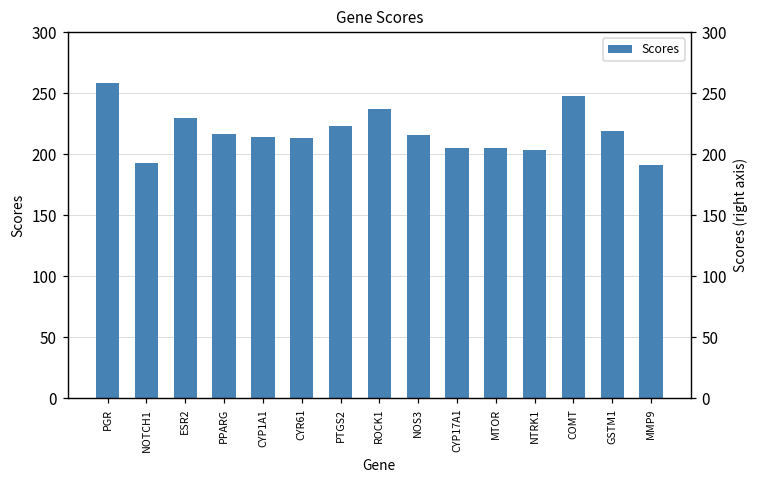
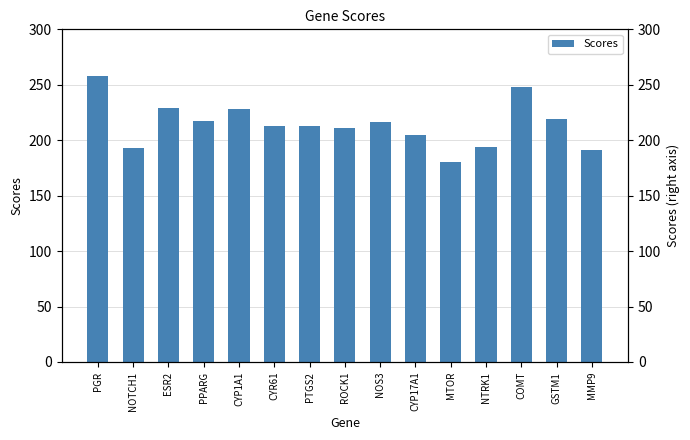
  {
    "PGR": 258,
    "NOTCH1": 193,
    "ESR2": 229,
    "PPARG": 217,
-   "CYP1A1": 214,
+   "CYP1A1": 228,
    "CYR61": 213,
-   "PTGS2": 223,
-   "ROCK1": 237,
+   "PTGS2": 213,
+   "ROCK1": 211,
    "NOS3": 216,
    "CYP17A1": 205,
-   "MTOR": 205,
-   "NTRK1": 204,
+   "MTOR": 181,
+   "NTRK1": 194,
    "COMT": 248,
    "GSTM1": 219,
    "MMP9": 191
  }
